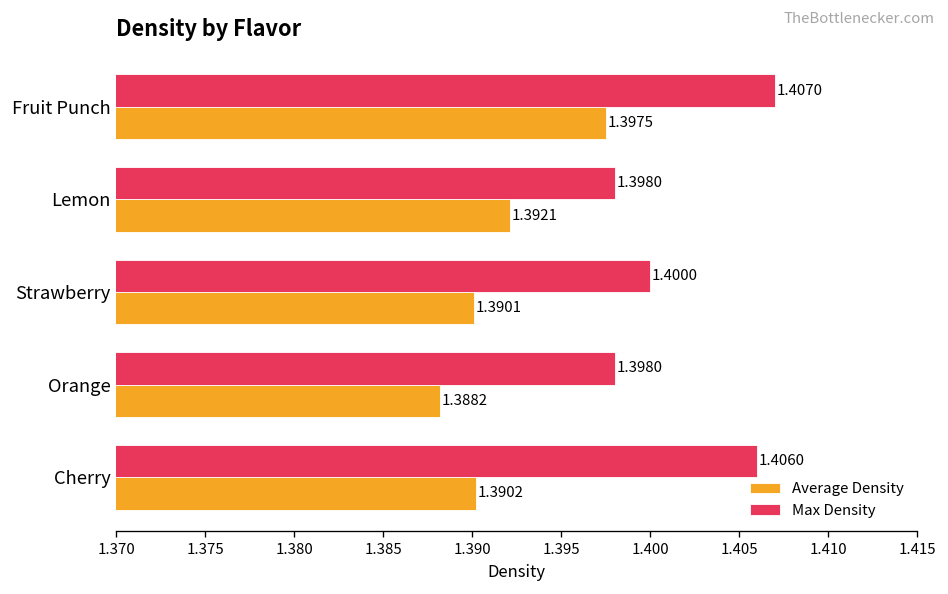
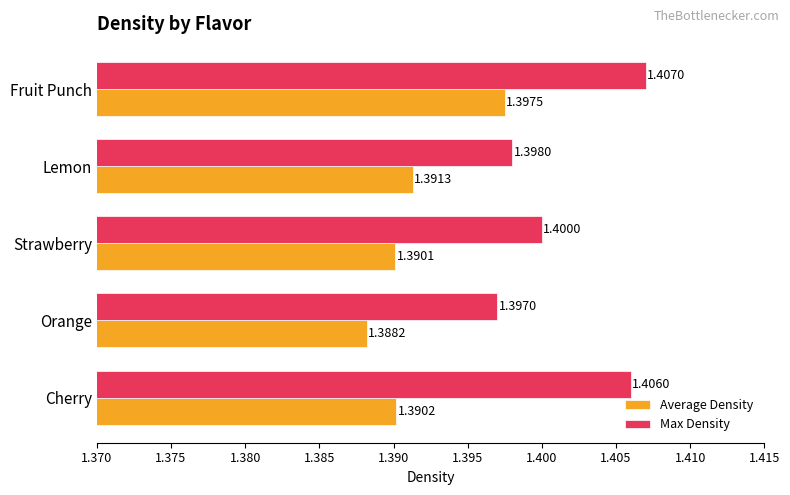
  {
    "Average Density": {
      "Fruit Punch": 1.3975,
-     "Lemon": 1.3921,
+     "Lemon": 1.3913,
      "Strawberry": 1.3901,
      "Orange": 1.3882,
      "Cherry": 1.3902
    },
    "Max Density": {
      "Fruit Punch": 1.4070,
      "Lemon": 1.3980,
      "Strawberry": 1.4000,
-     "Orange": 1.3980,
+     "Orange": 1.3970,
      "Cherry": 1.4060
    }
  }
